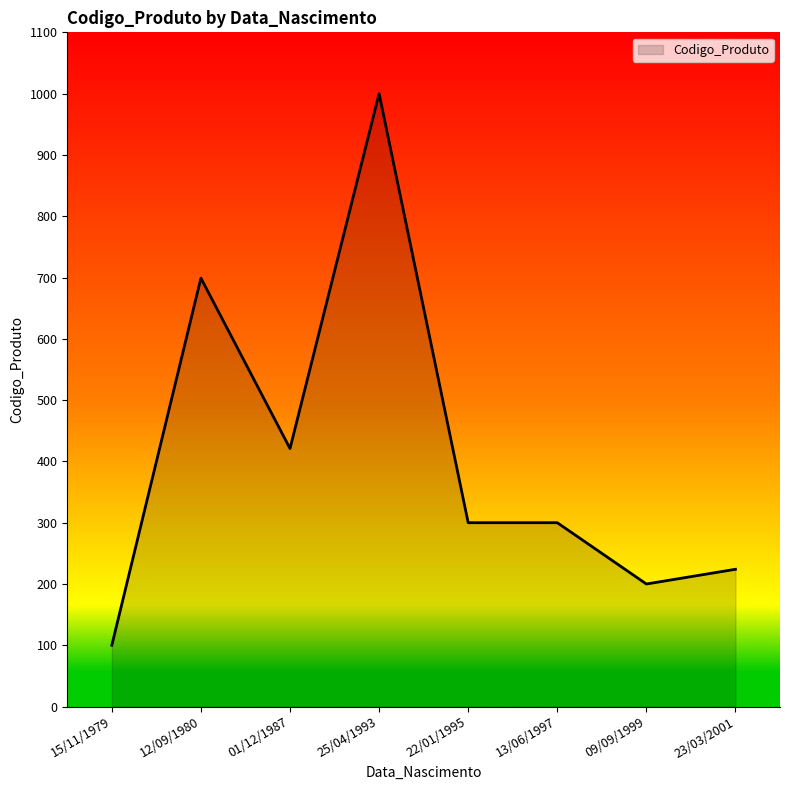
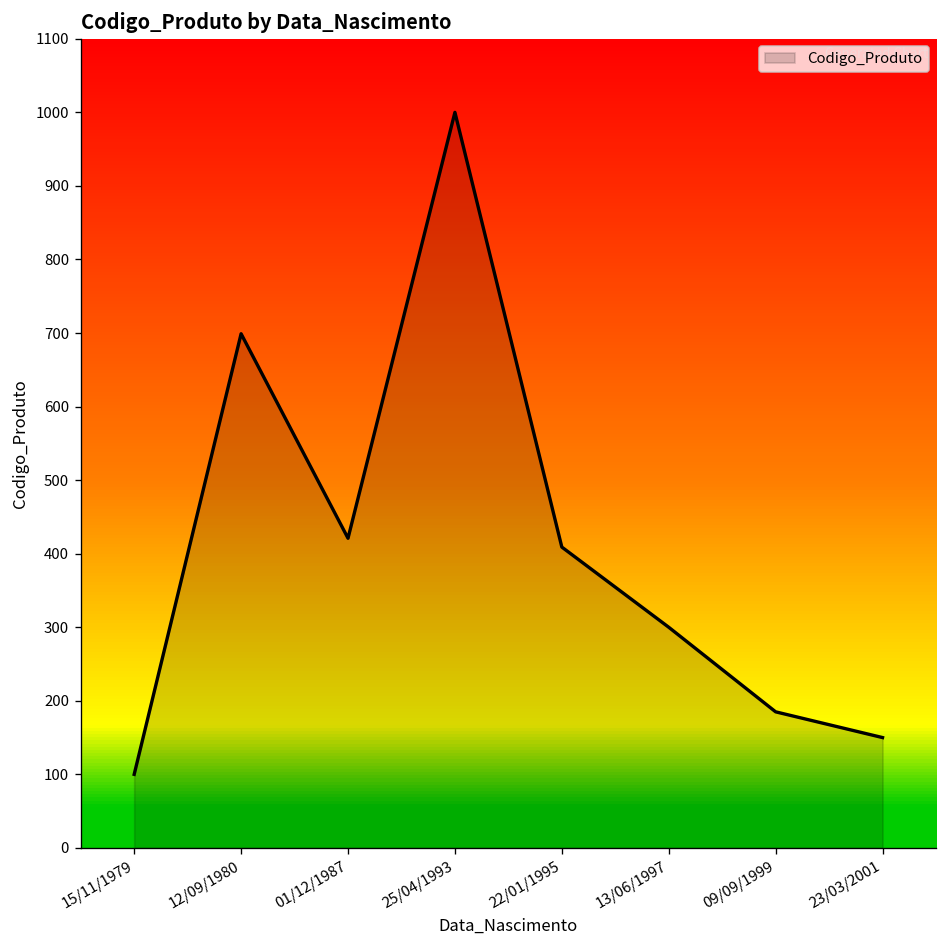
  {
    "15/11/1979": 100,
    "12/09/1980": 700,
    "01/12/1987": 420,
    "25/04/1993": 1000,
-   "22/01/1995": 300,
+   "22/01/1995": 410,
    "13/06/1997": 300,
-   "09/09/1999": 200,
-   "23/03/2001": 220
+   "09/09/1999": 190,
+   "23/03/2001": 150
  }
